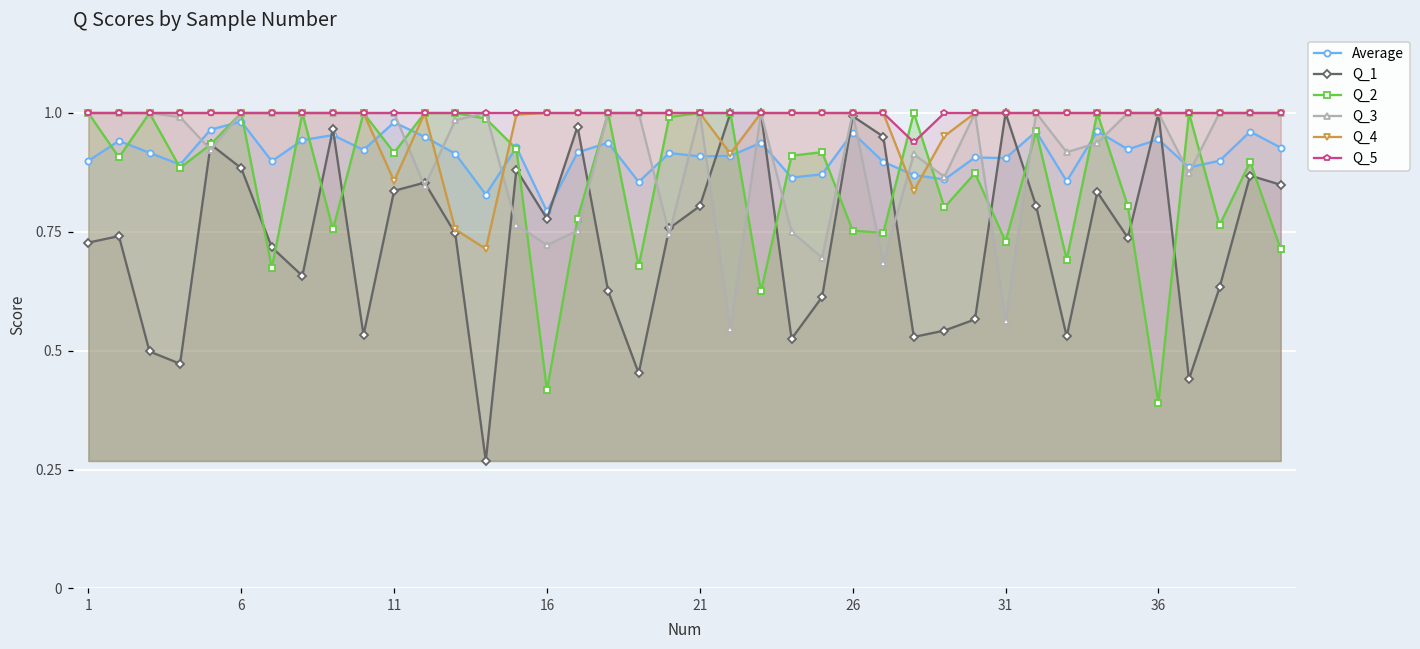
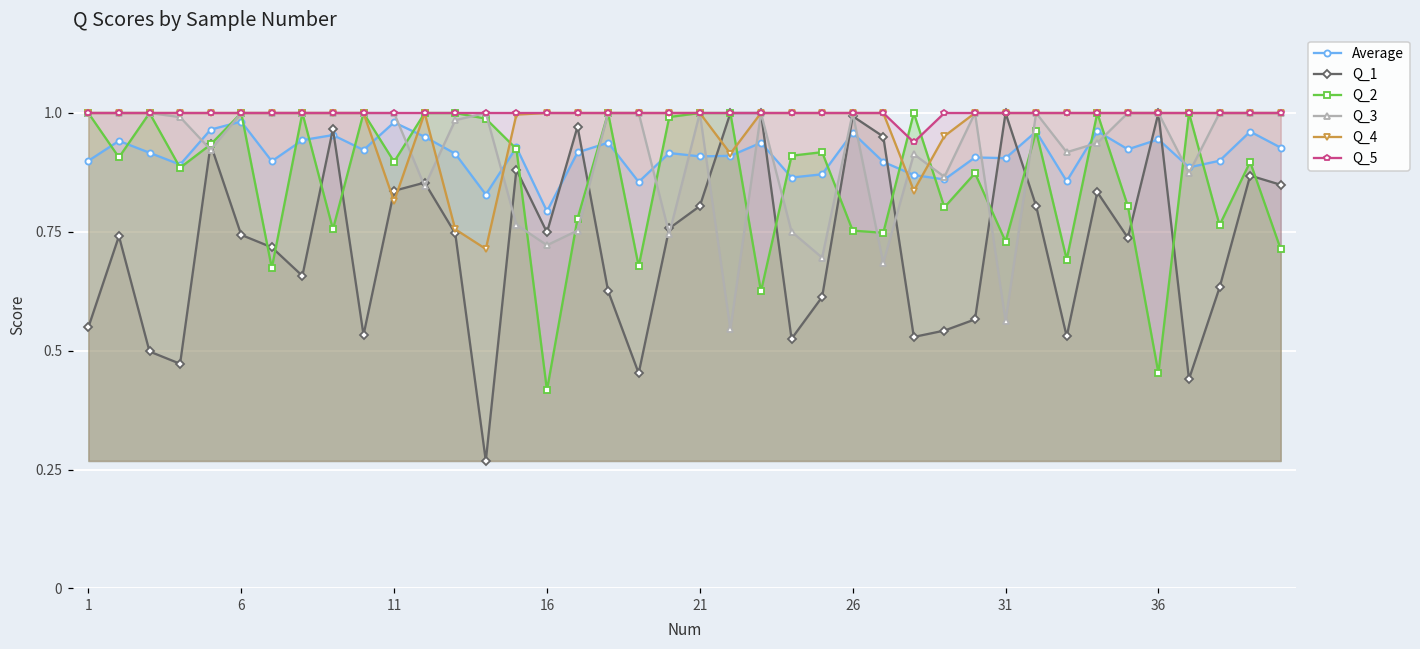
  {
    "Average": {
      "1": 0.90,
      "6": 0.98,
      "11": 0.98,
      "16": 0.79,
      "21": 0.91,
      "26": 0.96,
      "31": 0.91,
      "36": 0.94
    },
    "Q_1": {
-     "1": 0.73,
-     "6": 0.88,
+     "1": 0.55,
+     "6": 0.74,
      "11": 0.84,
-     "16": 0.78,
+     "16": 0.75,
      "21": 0.80,
      "26": 0.99
    },
    "Q_2": {
-     "11": 0.92,
+     "11": 0.90,
      "16": 0.42,
      "26": 0.75,
      "31": 0.73,
-     "36": 0.39
+     "36": 0.45
    },
    "Q_3": {
      "16": 0.72,
      "31": 0.56
    },
    "Q_4": {
-     "11": 0.86
+     "11": 0.81
    }
  }
